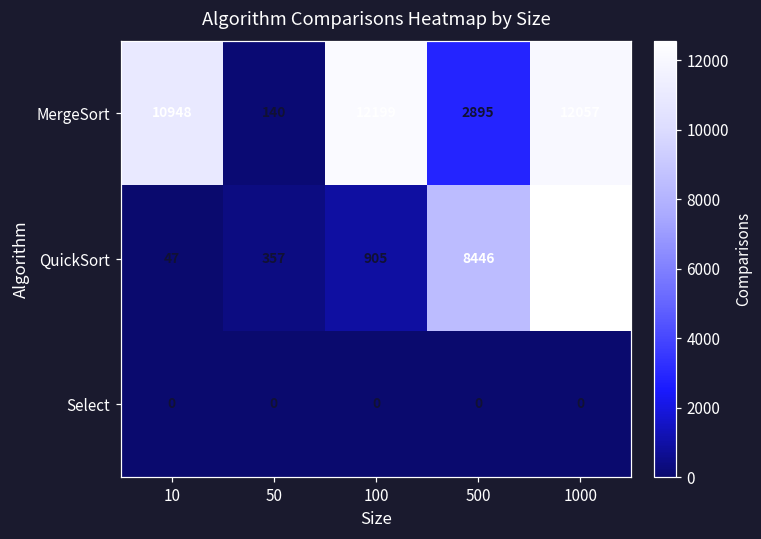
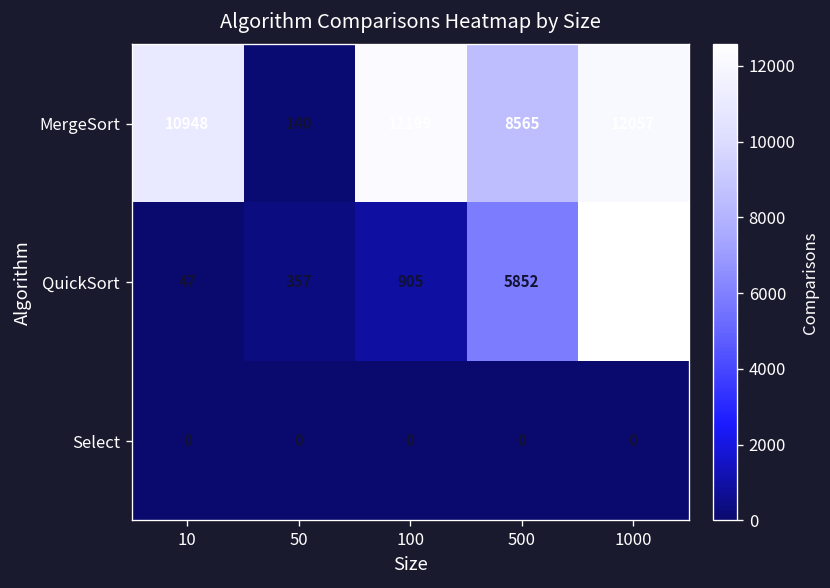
  {
    "MergeSort": {
      "50": 140,
-     "500": 2895
+     "500": 8565
    },
    "QuickSort": {
      "10": 47,
      "50": 357,
      "100": 905,
-     "500": 8446
+     "500": 5852
    },
    "Select": {
      "10": 0,
      "50": 0,
      "100": 0,
      "500": 0,
      "1000": 0
    }
  }
